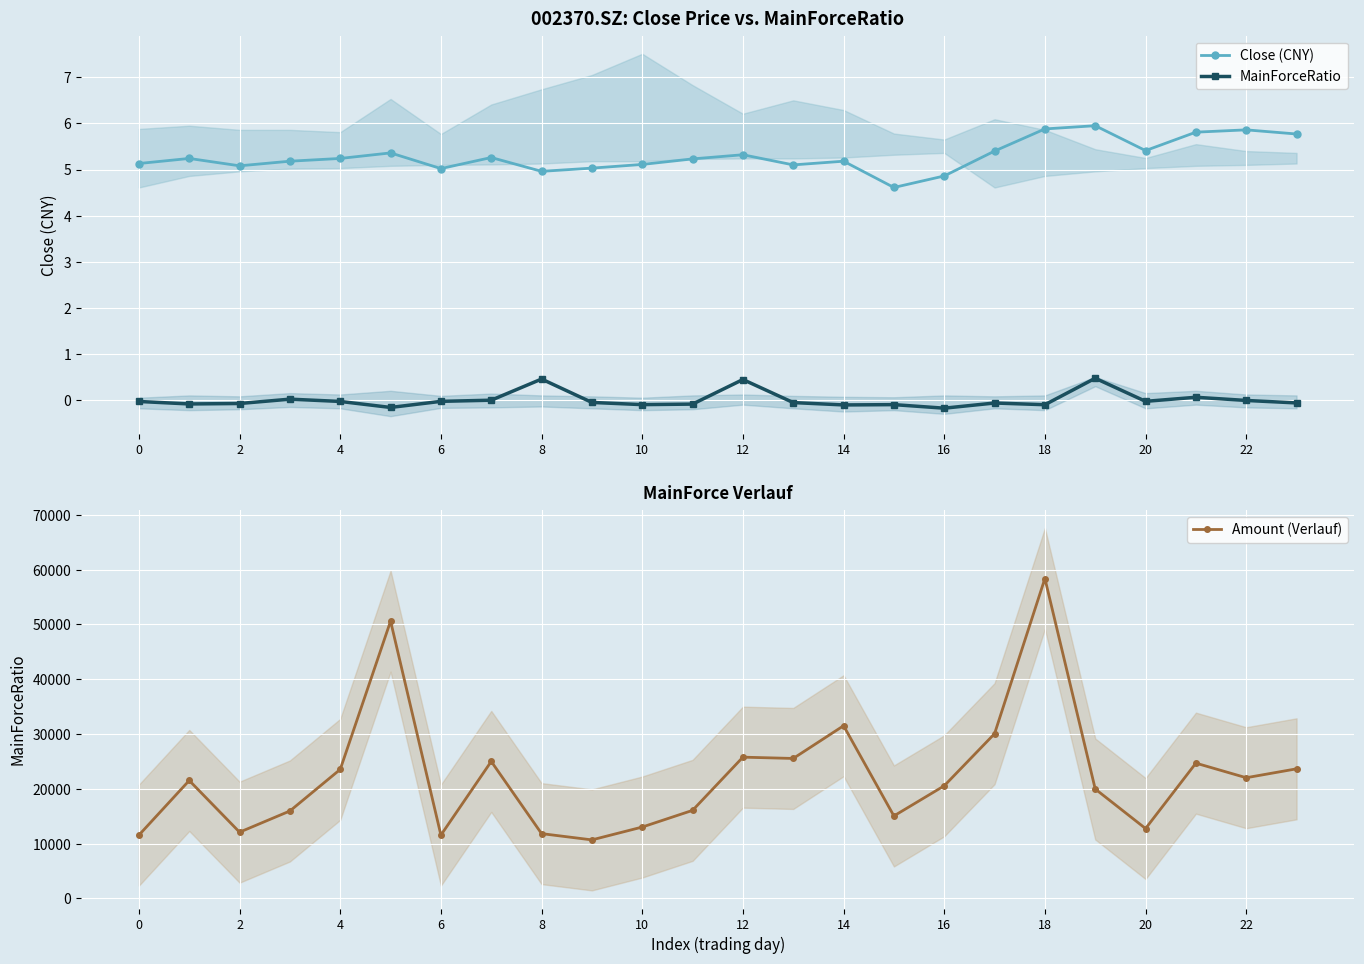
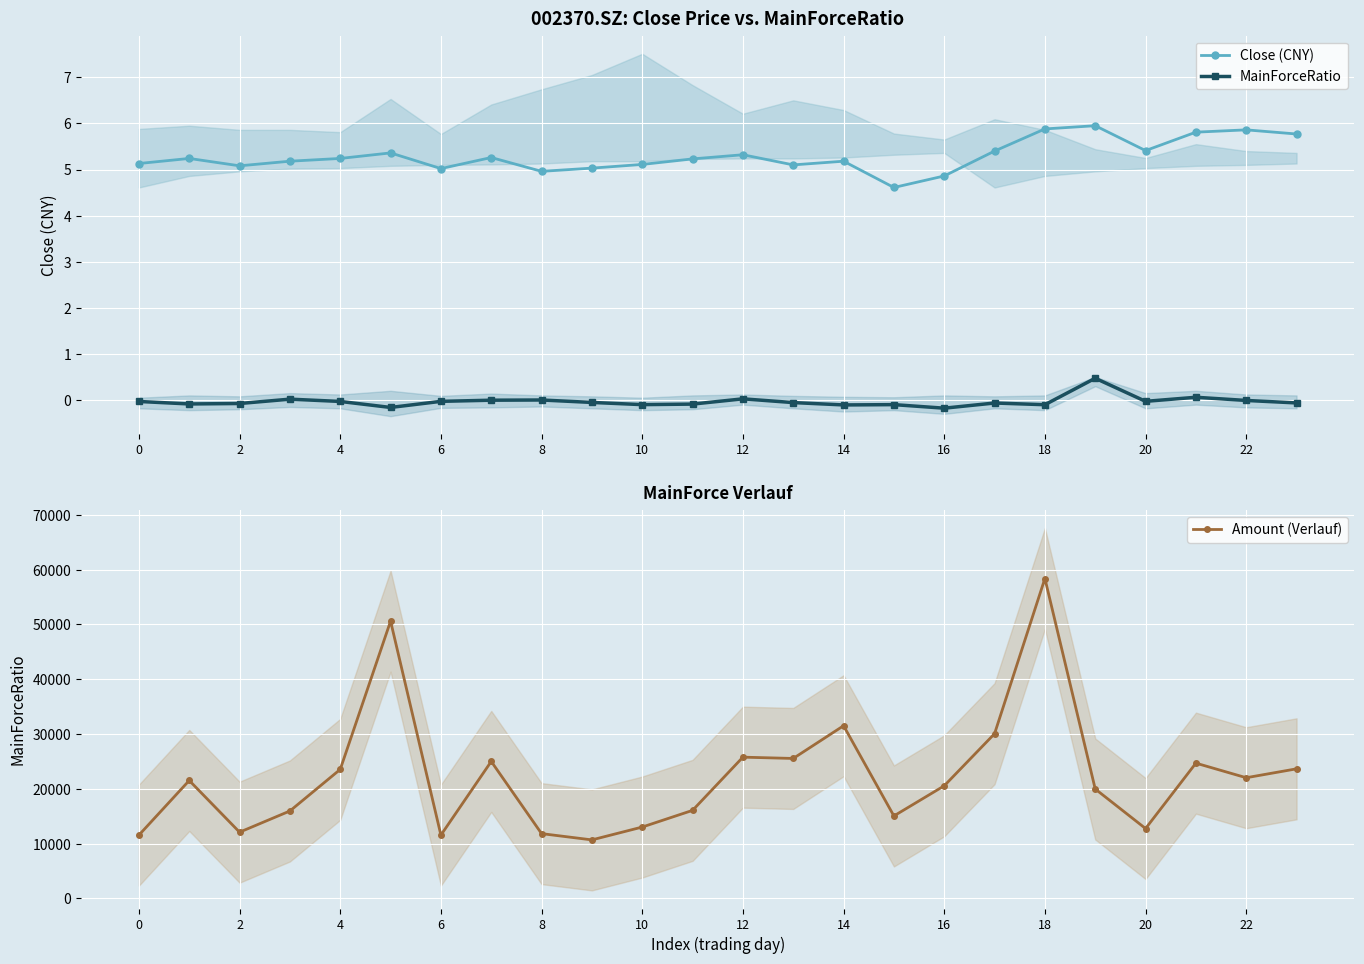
  {
    "002370.SZ: Close Price vs. MainForceRatio": {
      "MainForceRatio": {
        "0": 0.0,
        "2": -0.1,
        "4": 0.0,
        "6": 0.0,
-       "8": 0.5,
+       "8": 0.0,
        "10": -0.1,
-       "12": 0.4,
+       "12": 0.0,
        "14": -0.1,
        "16": -0.2,
        "18": -0.1,
        "20": 0.0,
        "22": 0.0
      }
    },
    "MainForce Verlauf": {
      "Amount (Verlauf)": {
        "0": 12000,
        "2": 12000,
        "4": 24000,
        "6": 12000,
        "8": 12000,
        "10": 13000,
        "12": 26000,
        "14": 32000,
        "16": 21000,
        "18": 58000,
        "20": 13000,
        "22": 22000
      }
    }
  }
